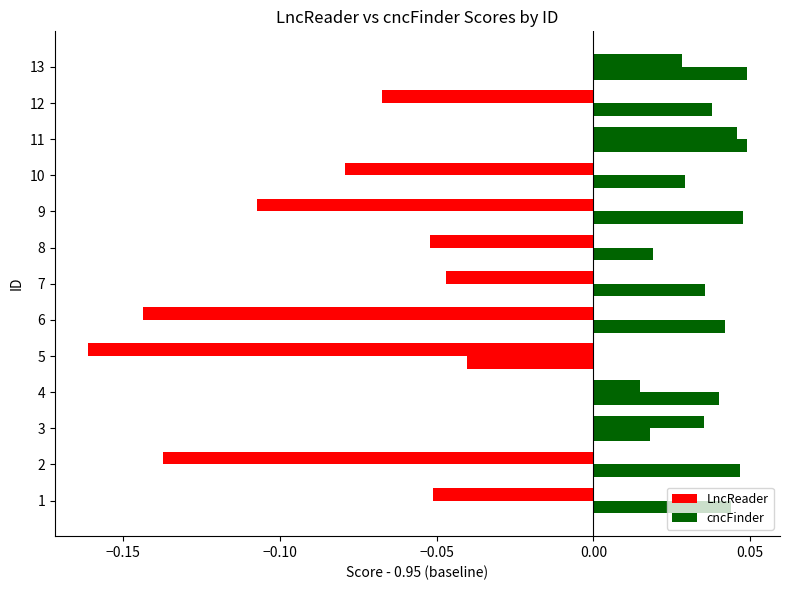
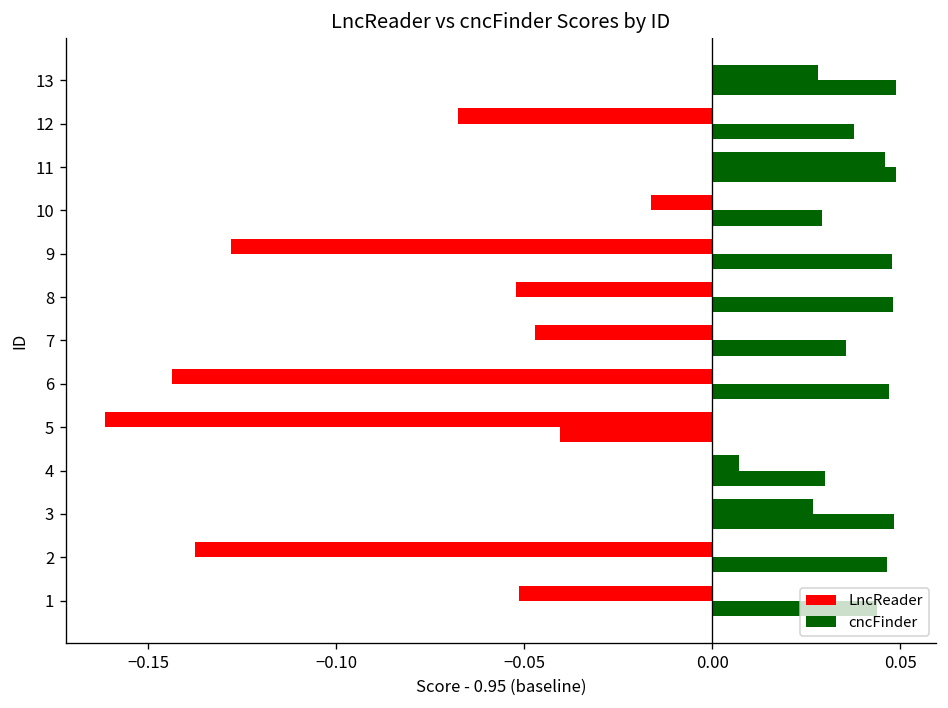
  {
    "LncReader": {
      "13": 0.028,
      "12": -0.068,
      "11": 0.046,
-     "10": -0.079,
-     "9": -0.107,
+     "10": -0.016,
+     "9": -0.128,
      "8": -0.052,
      "7": -0.047,
      "6": -0.144,
      "5": -0.161,
-     "4": 0.015,
-     "3": 0.035,
+     "4": 0.007,
+     "3": 0.027,
      "2": -0.137,
      "1": -0.051
    },
    "cncFinder": {
      "13": 0.049,
      "12": 0.038,
      "11": 0.049,
      "10": 0.029,
      "9": 0.048,
-     "8": 0.019,
+     "8": 0.048,
      "7": 0.036,
-     "6": 0.042,
+     "6": 0.047,
      "5": -0.040,
-     "4": 0.040,
-     "3": 0.018,
+     "4": 0.030,
+     "3": 0.048,
      "2": 0.047
    }
  }
